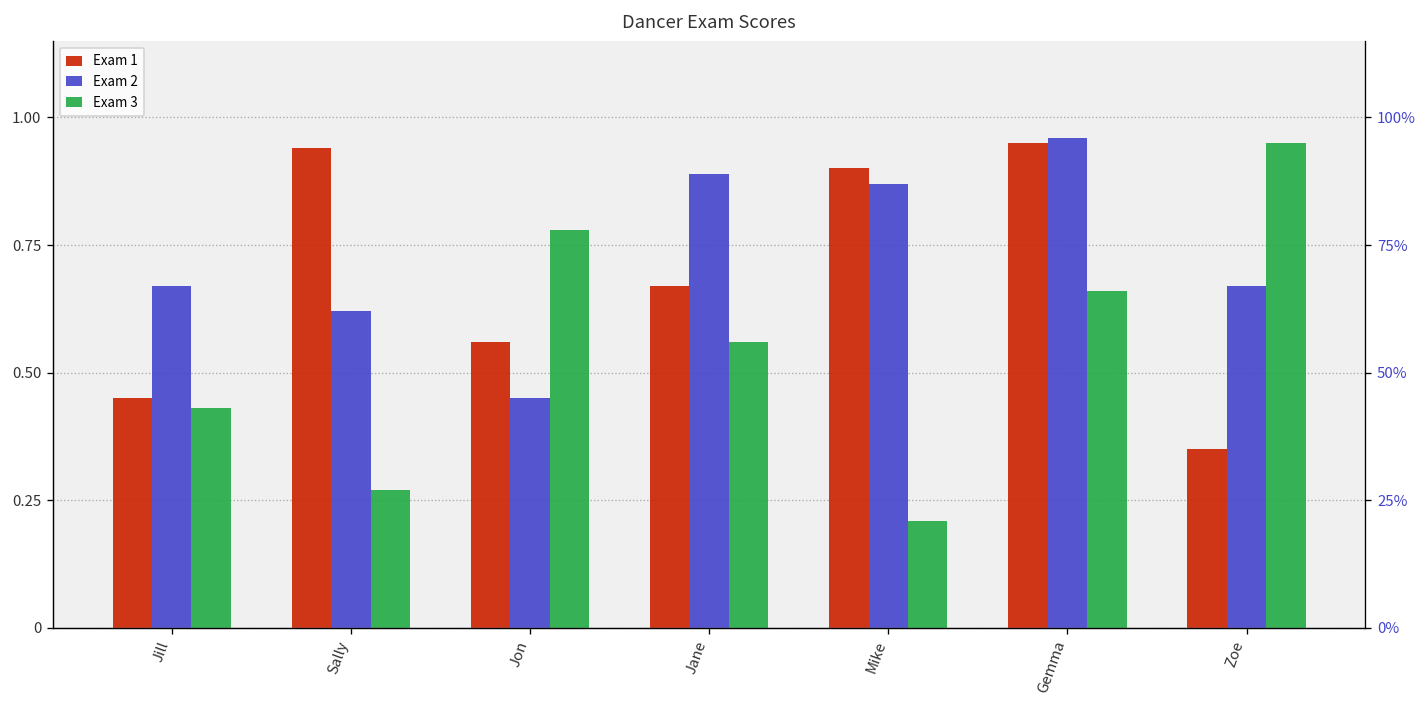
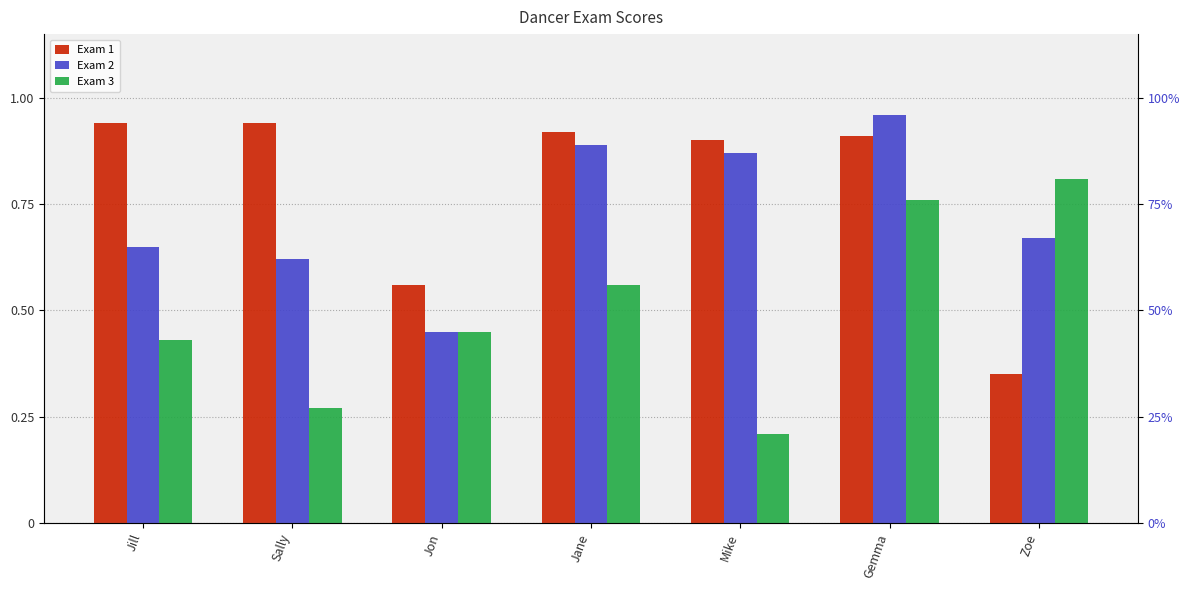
  {
    "Exam 1": {
-     "Jill": 0.45,
+     "Jill": 0.94,
      "Sally": 0.94,
      "Jon": 0.56,
-     "Jane": 0.67,
+     "Jane": 0.92,
      "Mike": 0.90,
-     "Gemma": 0.95,
+     "Gemma": 0.91,
      "Zoe": 0.35
    },
    "Exam 2": {
-     "Jill": 0.67,
+     "Jill": 0.65,
      "Sally": 0.62,
      "Jon": 0.45,
      "Jane": 0.89,
      "Mike": 0.87,
      "Gemma": 0.96,
      "Zoe": 0.67
    },
    "Exam 3": {
      "Jill": 0.43,
      "Sally": 0.27,
-     "Jon": 0.78,
+     "Jon": 0.45,
      "Jane": 0.56,
      "Mike": 0.21,
-     "Gemma": 0.66,
-     "Zoe": 0.95
+     "Gemma": 0.76,
+     "Zoe": 0.81
    }
  }
